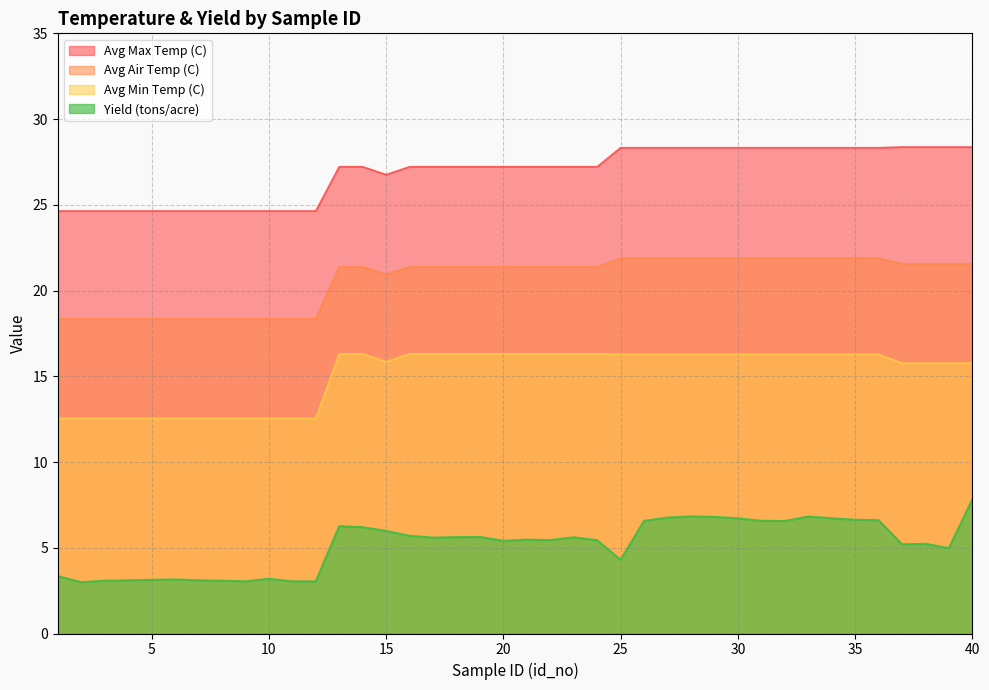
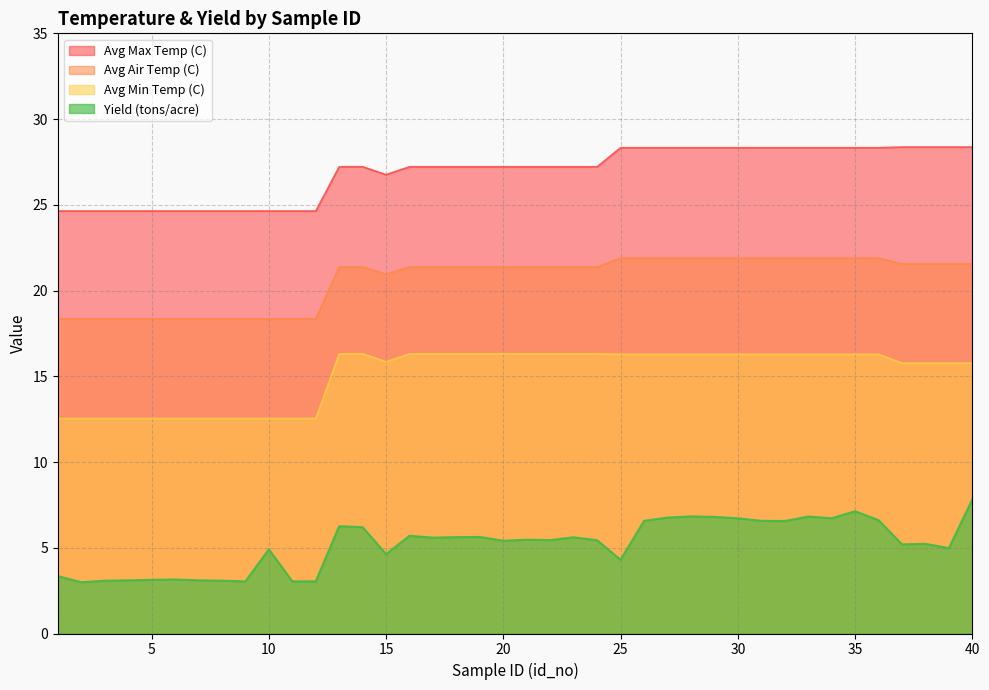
  {
    "Yield (tons/acre)": {
      "5": 3.1,
-     "10": 3.2,
-     "15": 6.0,
+     "10": 4.9,
+     "15": 4.6,
      "20": 5.4,
      "25": 4.3,
      "30": 6.7,
-     "35": 6.6,
+     "35": 7.1,
      "40": 7.8
    }
  }
